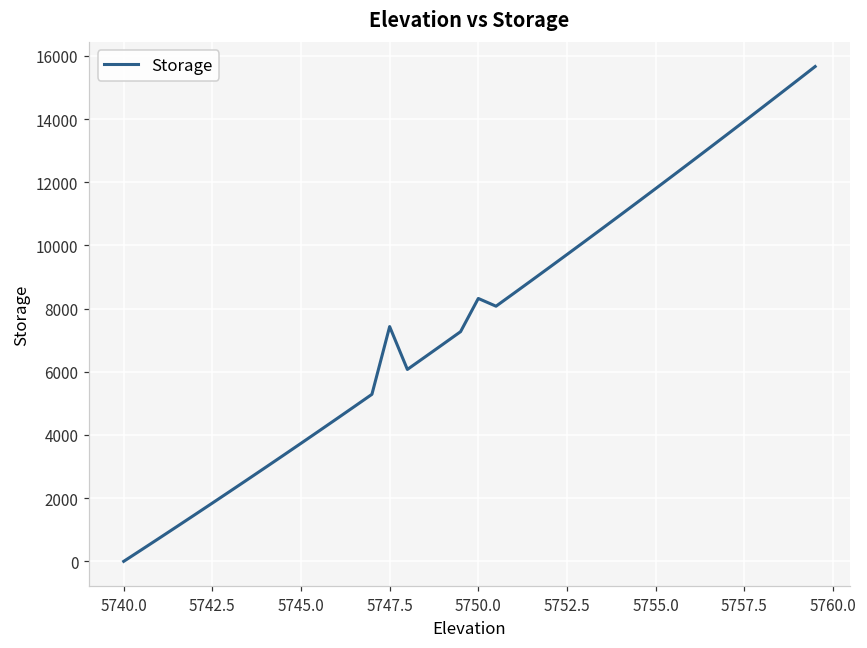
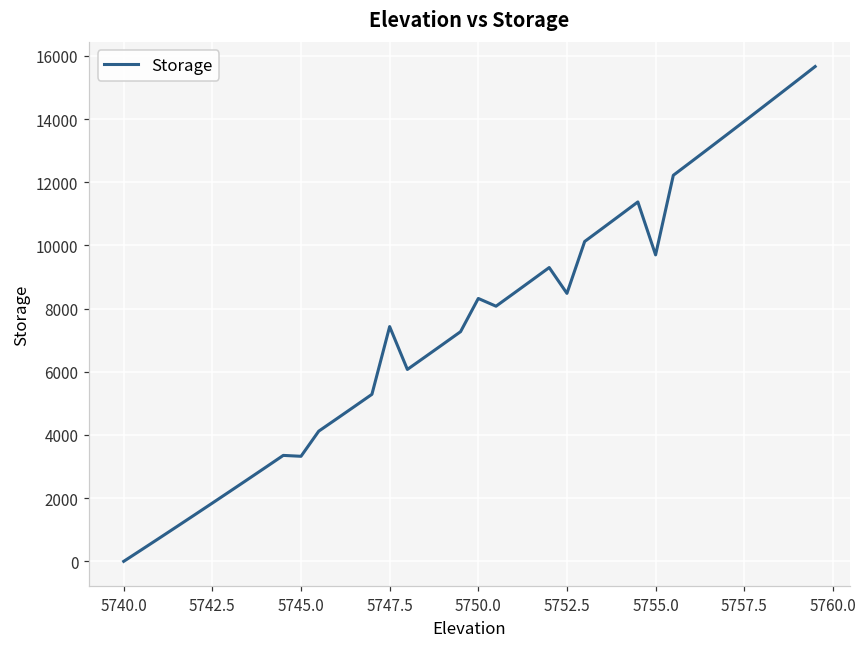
  {
    "5740.0": 0,
    "5742.5": 1800,
-   "5745.0": 3700,
+   "5745.0": 3300,
    "5747.5": 7400,
    "5750.0": 8300,
-   "5752.5": 9700,
-   "5755.0": 11800,
+   "5752.5": 8500,
+   "5755.0": 9700,
    "5757.5": 13900
  }
